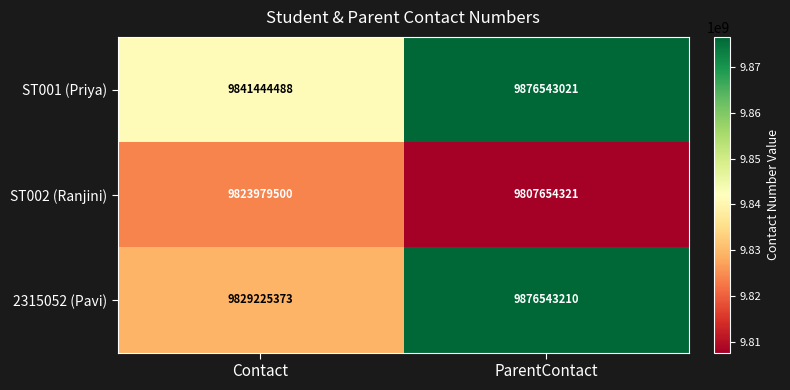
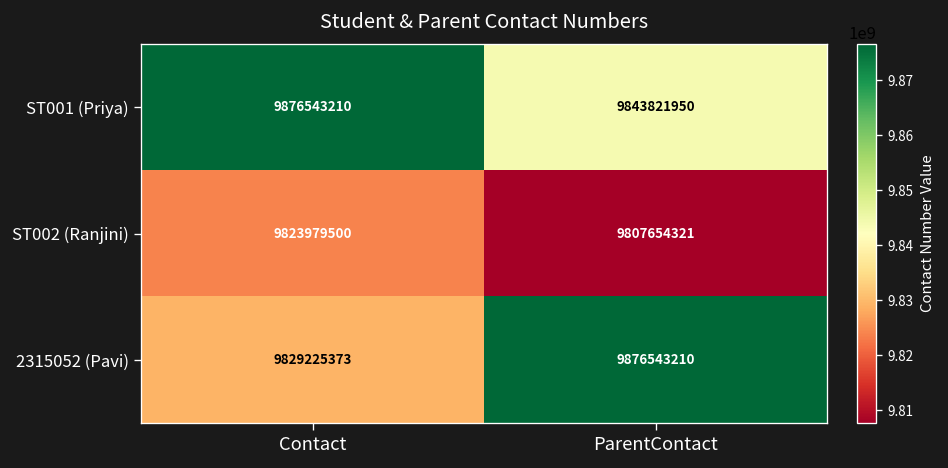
  {
    "ST001 (Priya)": {
-     "Contact": 9841444488,
-     "ParentContact": 9876543021
+     "Contact": 9876543210,
+     "ParentContact": 9843821950
    },
    "ST002 (Ranjini)": {
      "Contact": 9823979500,
      "ParentContact": 9807654321
    },
    "2315052 (Pavi)": {
      "Contact": 9829225373,
      "ParentContact": 9876543210
    }
  }
